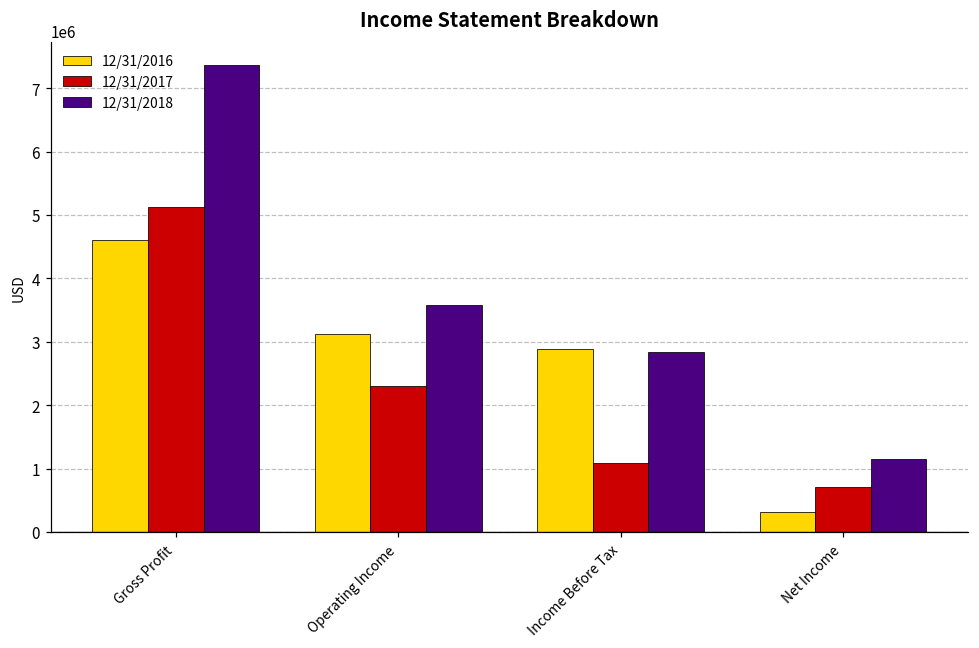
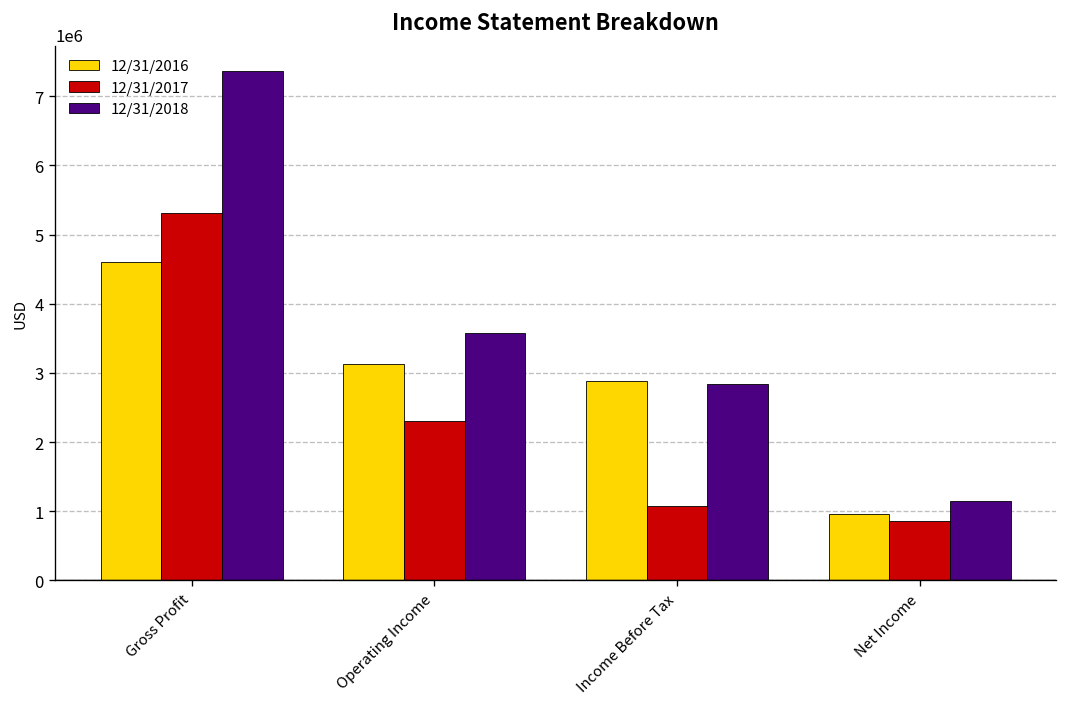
  {
    "12/31/2016": {
      "Gross Profit": 4600000,
      "Operating Income": 3100000,
      "Income Before Tax": 2900000,
-     "Net Income": 300000
+     "Net Income": 1000000
    },
    "12/31/2017": {
-     "Gross Profit": 5100000,
+     "Gross Profit": 5300000,
      "Operating Income": 2300000,
      "Income Before Tax": 1100000,
-     "Net Income": 700000
+     "Net Income": 900000
    },
    "12/31/2018": {
      "Gross Profit": 7400000,
      "Operating Income": 3600000,
      "Income Before Tax": 2800000,
      "Net Income": 1200000
    }
  }
